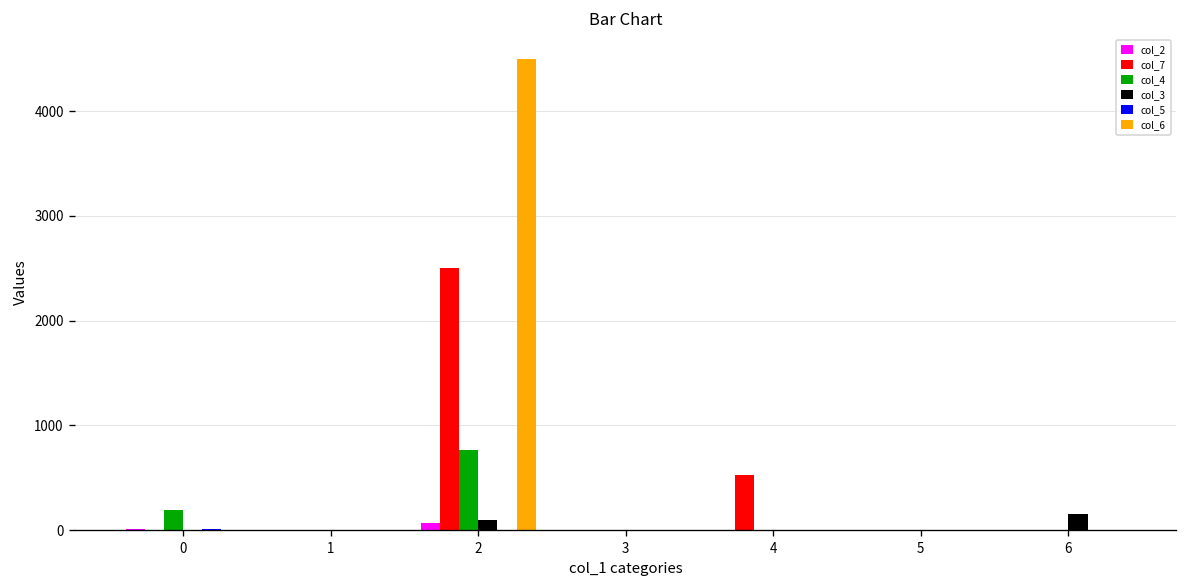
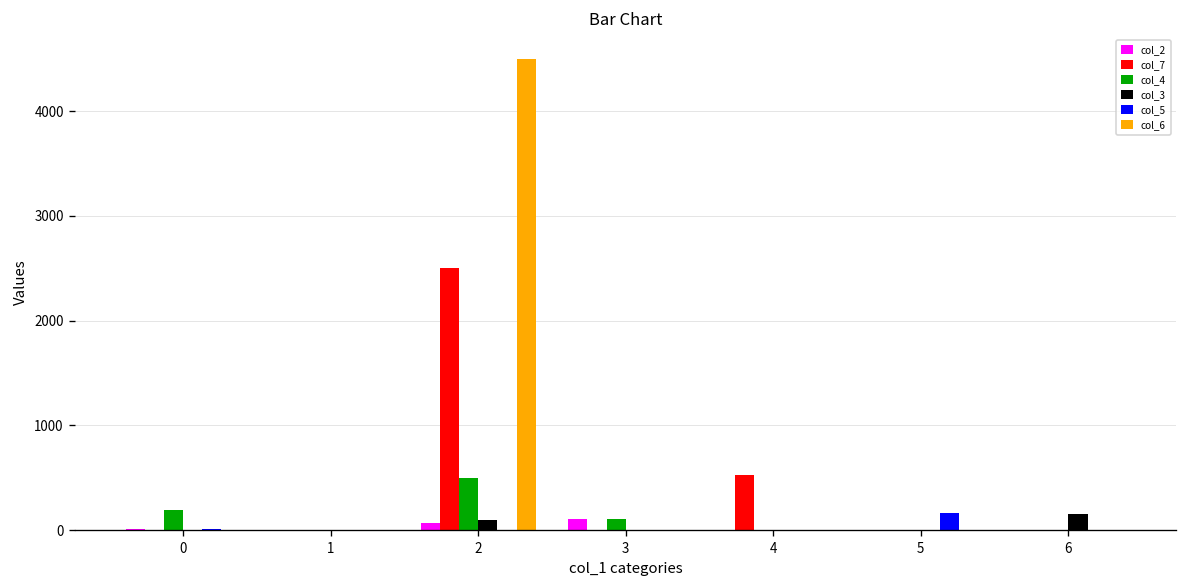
  {
    "col_2": {
      "1": 0,
      "2": 100,
-     "3": 0,
+     "3": 100,
      "4": 0,
      "5": 0,
      "6": 0
    },
    "col_7": {
      "1": 0,
      "2": 2500,
      "3": 0,
      "4": 500,
      "6": 0
    },
    "col_4": {
      "0": 200,
      "1": 0,
-     "2": 800,
-     "3": 0,
+     "2": 500,
+     "3": 100,
      "4": 0,
      "5": 0,
      "6": 0
    },
    "col_3": {
      "0": 0,
      "1": 0,
      "2": 100,
      "3": 0,
      "4": 0,
      "5": 0,
      "6": 200
    },
    "col_5": {
      "1": 0,
      "2": 0,
      "3": 0,
      "4": 0,
-     "5": 0,
+     "5": 200,
      "6": 0
    },
    "col_6": {
      "0": 0,
      "1": 0,
      "2": 4500,
      "3": 0,
      "4": 0,
      "5": 0,
      "6": 0
    }
  }
